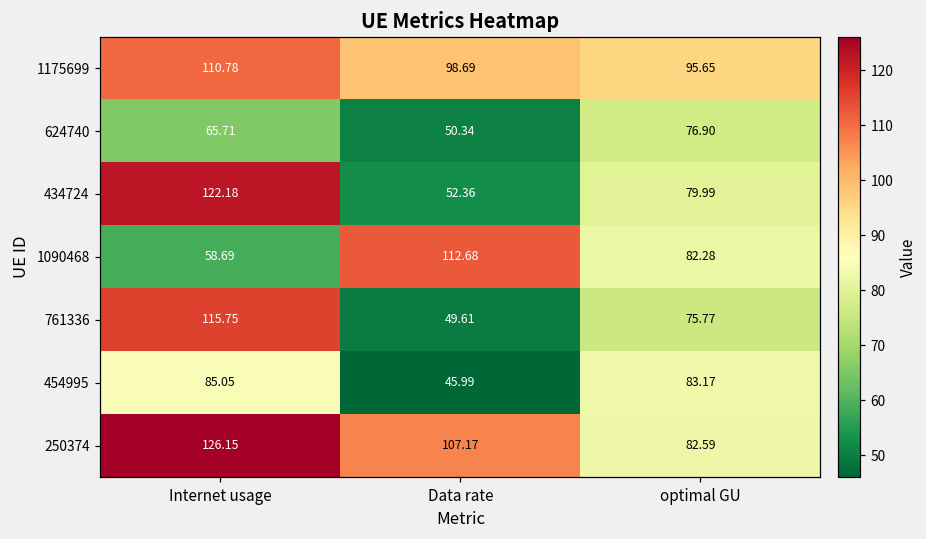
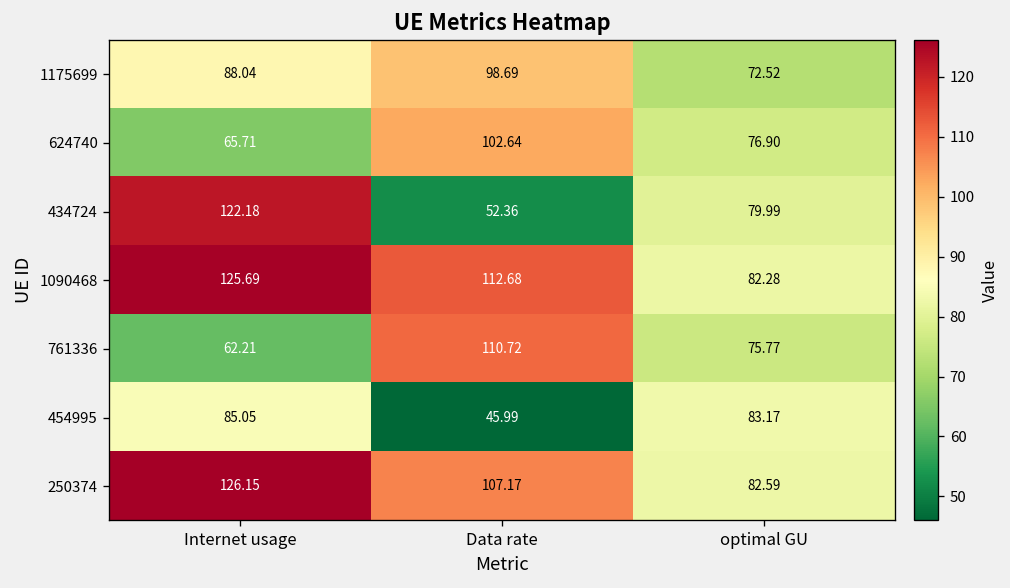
  {
    "1175699": {
-     "Internet usage": 110.78,
+     "Internet usage": 88.04,
      "Data rate": 98.69,
-     "optimal GU": 95.65
+     "optimal GU": 72.52
    },
    "624740": {
      "Internet usage": 65.71,
-     "Data rate": 50.34,
+     "Data rate": 102.64,
      "optimal GU": 76.90
    },
    "434724": {
      "Internet usage": 122.18,
      "Data rate": 52.36,
      "optimal GU": 79.99
    },
    "1090468": {
-     "Internet usage": 58.69,
+     "Internet usage": 125.69,
      "Data rate": 112.68,
      "optimal GU": 82.28
    },
    "761336": {
-     "Internet usage": 115.75,
-     "Data rate": 49.61,
+     "Internet usage": 62.21,
+     "Data rate": 110.72,
      "optimal GU": 75.77
    },
    "454995": {
      "Internet usage": 85.05,
      "Data rate": 45.99,
      "optimal GU": 83.17
    },
    "250374": {
      "Internet usage": 126.15,
      "Data rate": 107.17,
      "optimal GU": 82.59
    }
  }
